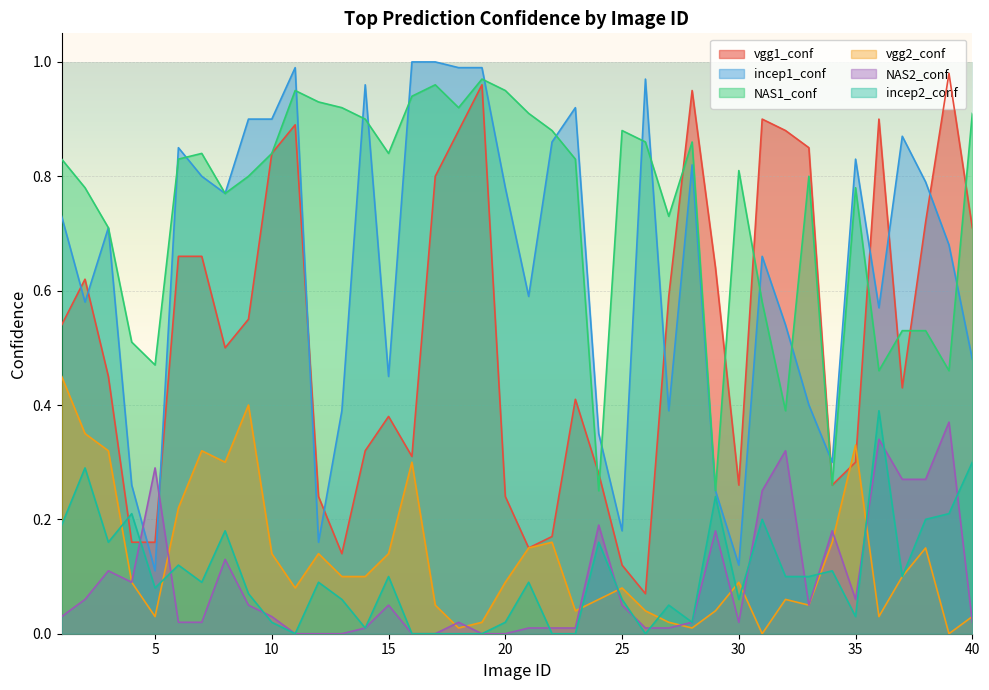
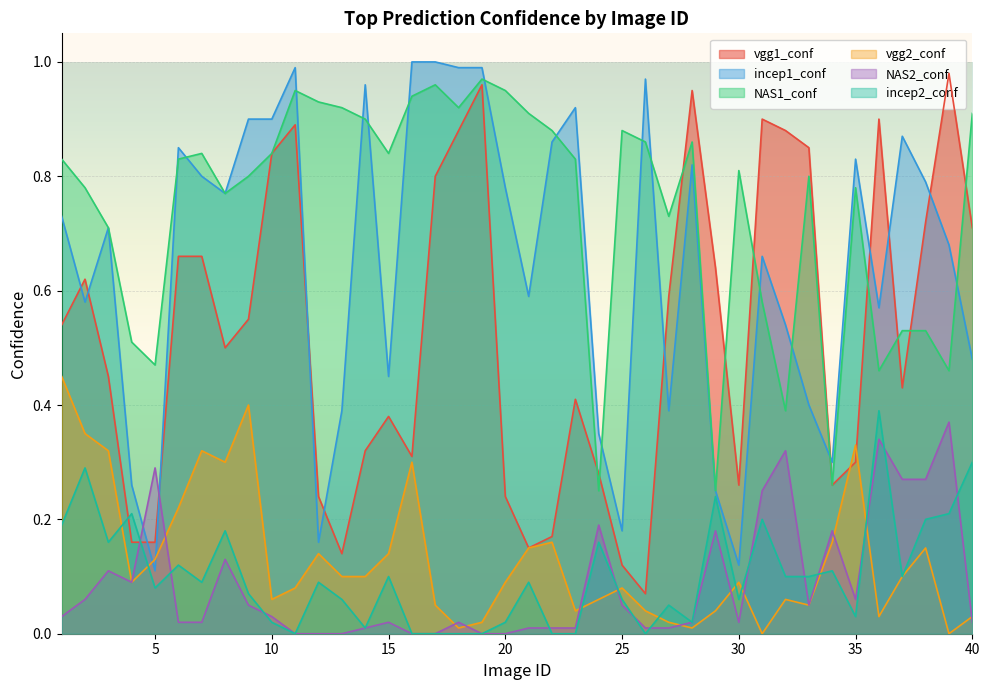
  {
    "vgg1_conf": {
      "5": 0.16,
      "15": 0.38,
      "20": 0.24,
      "25": 0.12,
      "30": 0.26,
      "35": 0.30,
      "40": 0.71
    },
    "vgg2_conf": {
-     "5": 0.03,
-     "10": 0.14,
+     "5": 0.13,
+     "10": 0.06,
      "15": 0.14,
      "20": 0.09,
      "25": 0.08,
      "30": 0.09,
      "35": 0.33,
      "40": 0.03
    },
    "NAS2_conf": {
      "5": 0.29,
      "10": 0.03,
-     "15": 0.05,
+     "15": 0.02,
      "20": 0.00,
      "25": 0.05,
      "30": 0.02,
      "35": 0.06,
      "40": 0.02
    }
  }
